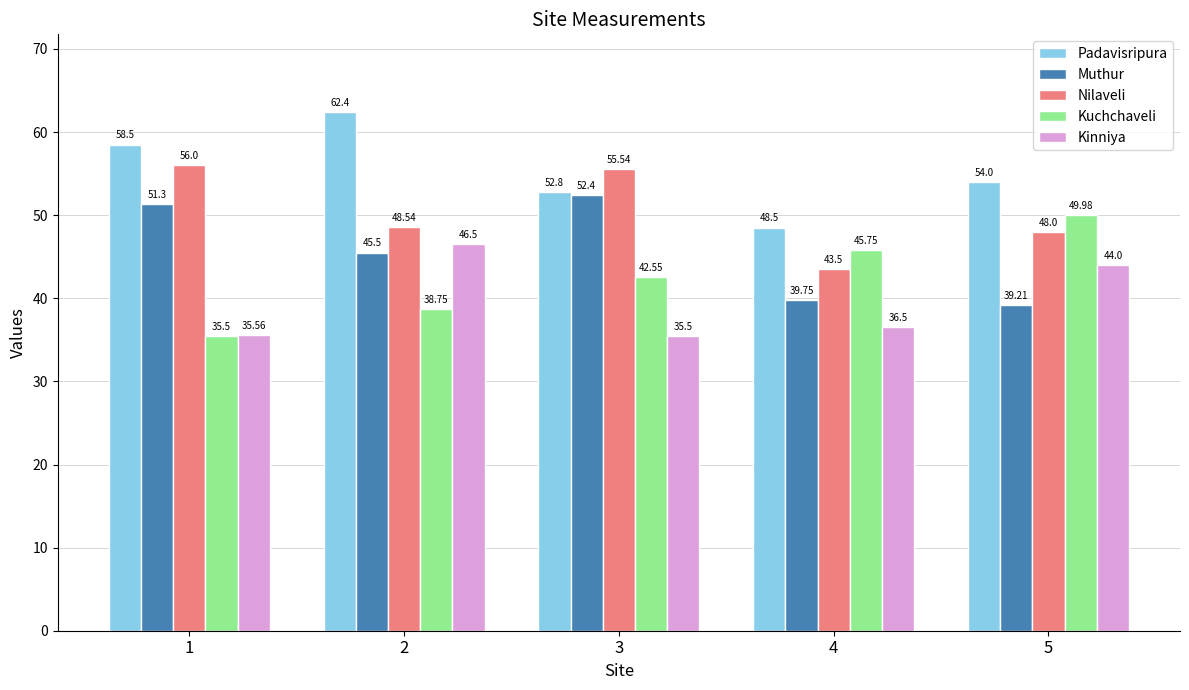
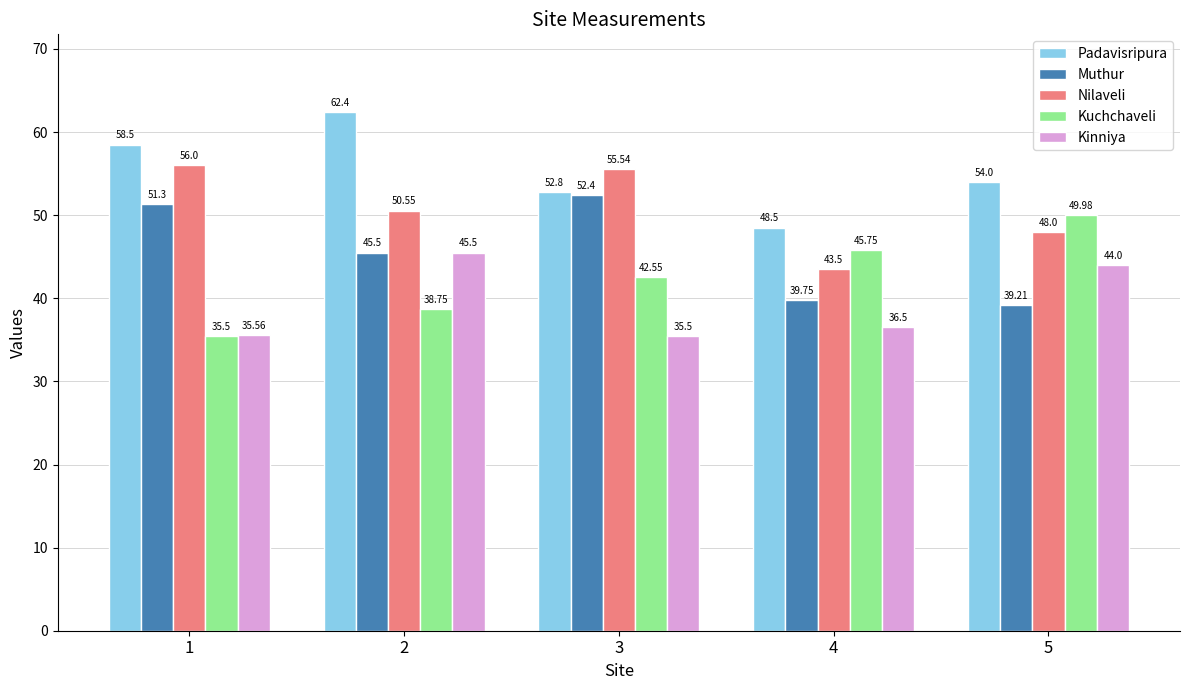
  {
    "Padavisripura": {
      "1": 58.5,
      "2": 62.4,
      "3": 52.8,
      "4": 48.5,
      "5": 54.0
    },
    "Muthur": {
      "1": 51.3,
      "2": 45.5,
      "3": 52.4,
      "4": 39.75,
      "5": 39.21
    },
    "Nilaveli": {
      "1": 56.0,
-     "2": 48.54,
+     "2": 50.55,
      "3": 55.54,
      "4": 43.5,
      "5": 48.0
    },
    "Kuchchaveli": {
      "1": 35.5,
      "2": 38.75,
      "3": 42.55,
      "4": 45.75,
      "5": 49.98
    },
    "Kinniya": {
      "1": 35.56,
-     "2": 46.5,
+     "2": 45.5,
      "3": 35.5,
      "4": 36.5,
      "5": 44.0
    }
  }
